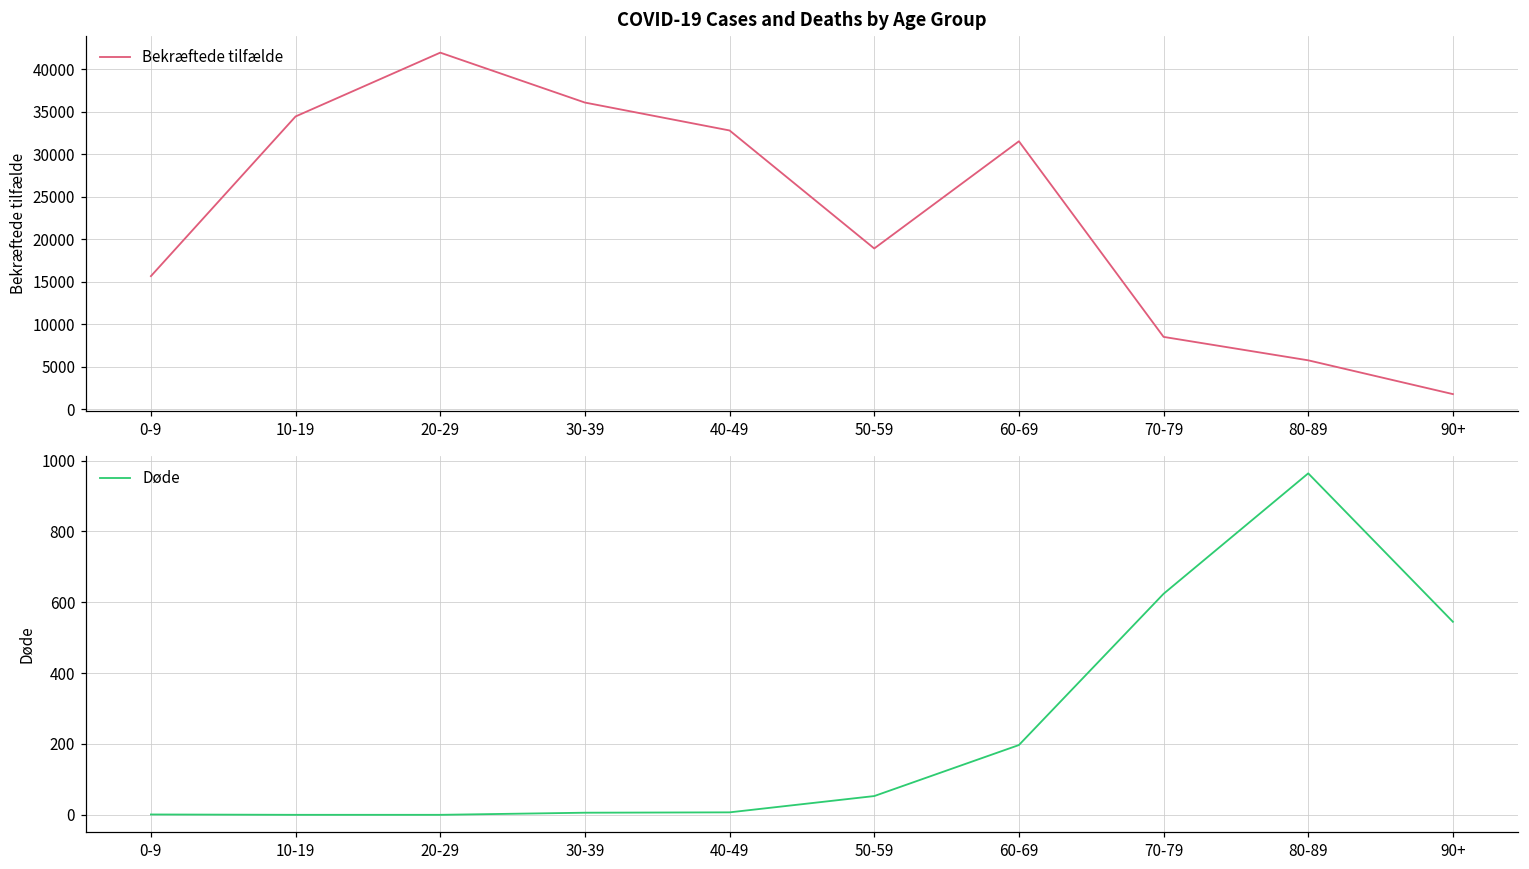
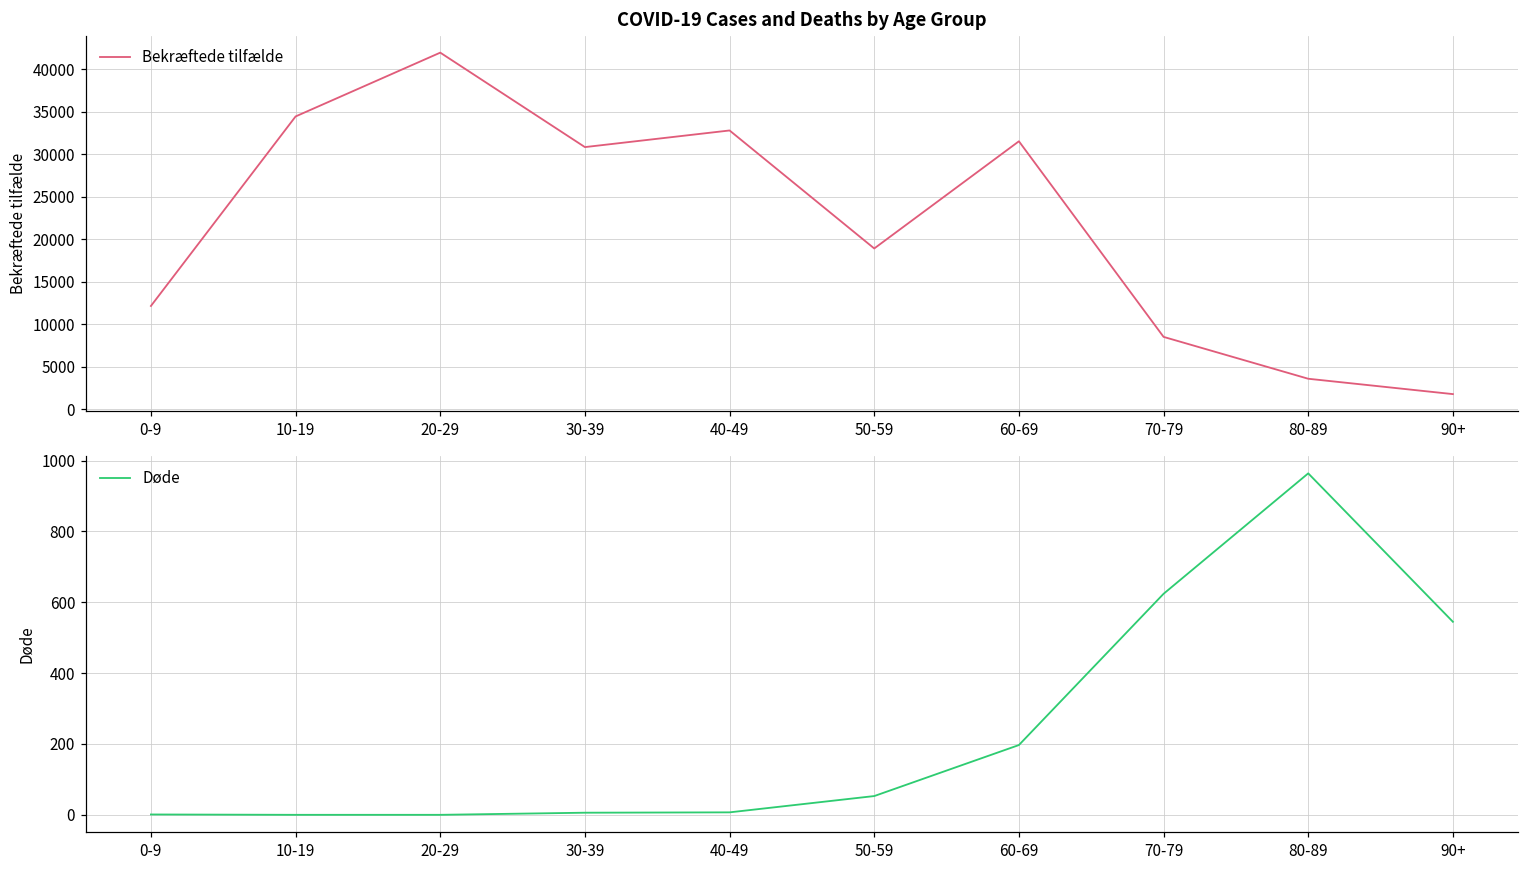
  {
    "COVID-19 Cases and Deaths by Age Group": {
-     "0-9": 16000,
+     "0-9": 12000,
      "10-19": 34000,
      "20-29": 42000,
-     "30-39": 36000,
+     "30-39": 31000,
      "40-49": 33000,
      "50-59": 19000,
      "60-69": 32000,
      "70-79": 9000,
-     "80-89": 6000,
+     "80-89": 4000,
      "90+": 2000
    }
  }
